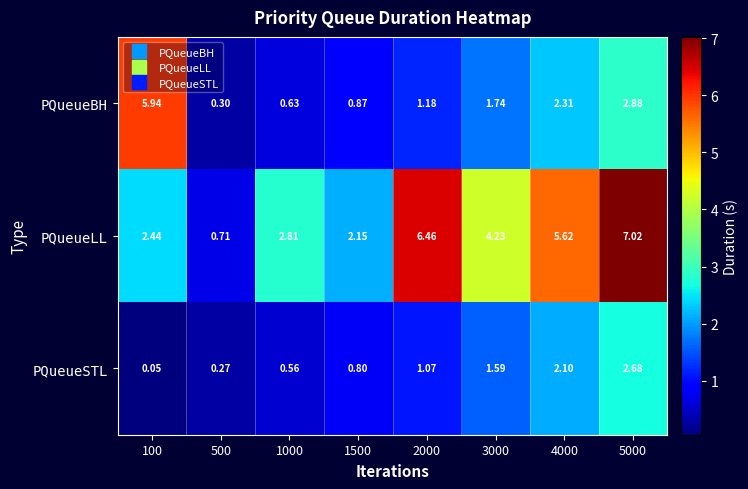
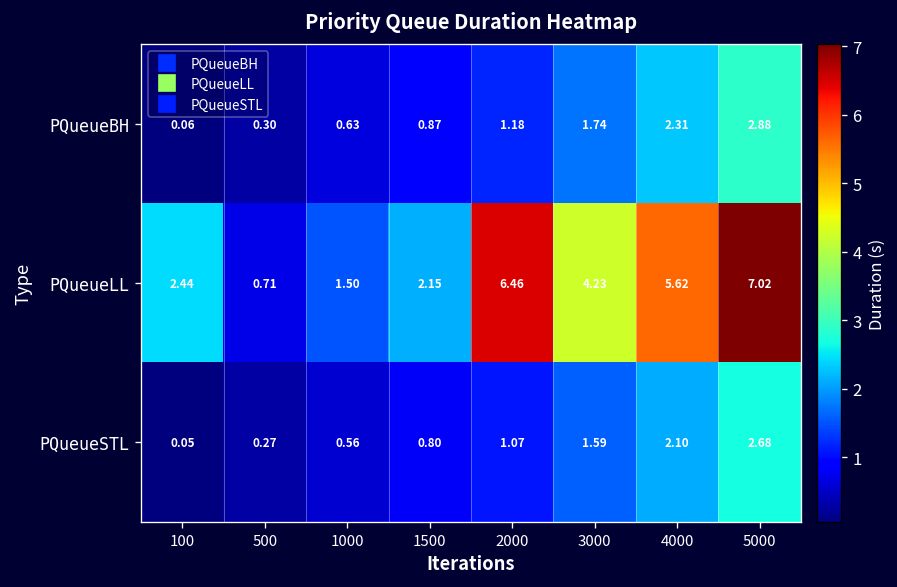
  {
    "PQueueBH": {
-     "100": 5.94,
+     "100": 0.06,
      "500": 0.30,
      "1000": 0.63,
      "1500": 0.87,
      "2000": 1.18,
      "3000": 1.74,
      "4000": 2.31,
      "5000": 2.88
    },
    "PQueueLL": {
      "100": 2.44,
      "500": 0.71,
-     "1000": 2.81,
+     "1000": 1.50,
      "1500": 2.15,
      "2000": 6.46,
      "3000": 4.23,
      "4000": 5.62,
      "5000": 7.02
    },
    "PQueueSTL": {
      "100": 0.05,
      "500": 0.27,
      "1000": 0.56,
      "1500": 0.80,
      "2000": 1.07,
      "3000": 1.59,
      "4000": 2.10,
      "5000": 2.68
    }
  }
